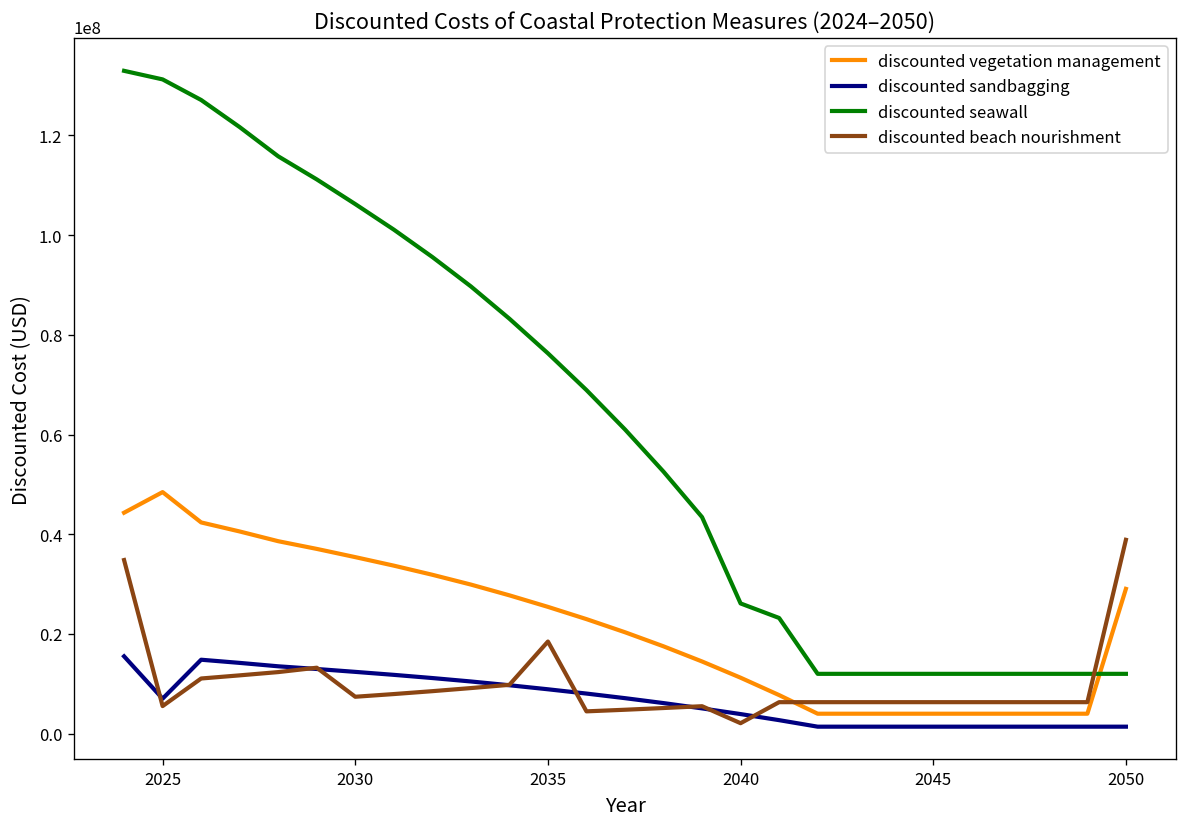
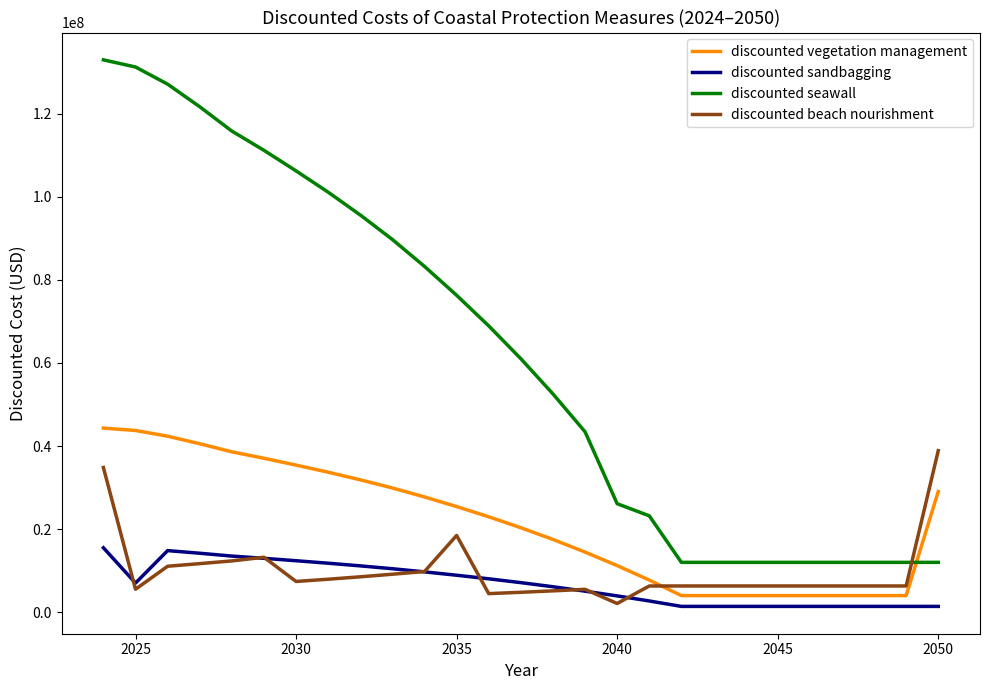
  {
    "discounted vegetation management": {
-     "2025": 48000000,
+     "2025": 44000000,
      "2030": 35000000,
      "2035": 25000000,
      "2040": 11000000,
      "2045": 4000000,
      "2050": 29000000
    },
    "discounted sandbagging": {
      "2025": 7000000,
      "2030": 12000000,
      "2035": 9000000,
      "2040": 4000000,
      "2045": 1000000,
      "2050": 1000000
    },
    "discounted seawall": {
      "2025": 131000000,
      "2030": 106000000,
      "2035": 76000000,
      "2040": 26000000,
      "2045": 12000000,
      "2050": 12000000
    },
    "discounted beach nourishment": {
      "2025": 6000000,
      "2030": 7000000,
      "2035": 18000000,
      "2040": 2000000,
      "2045": 6000000,
      "2050": 39000000
    }
  }
